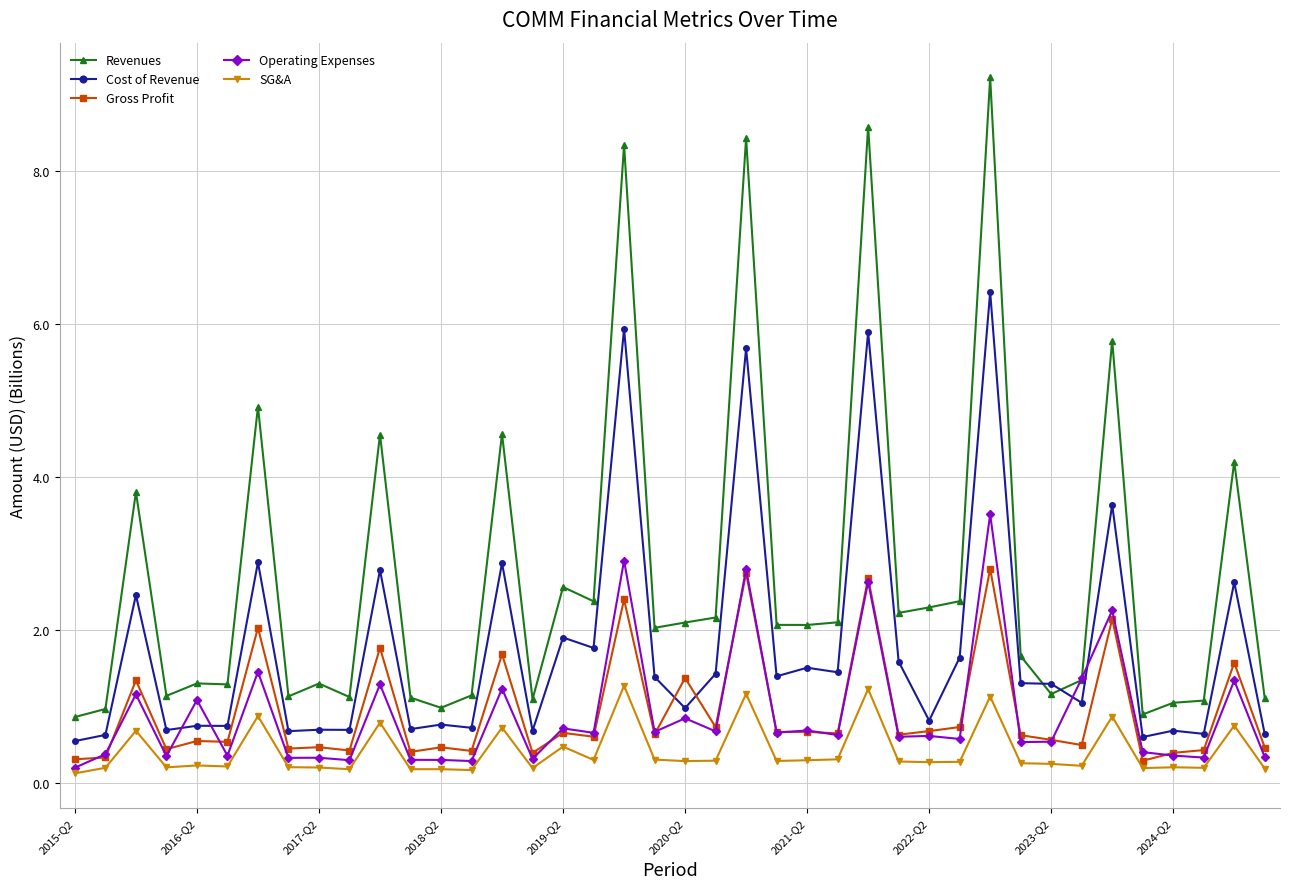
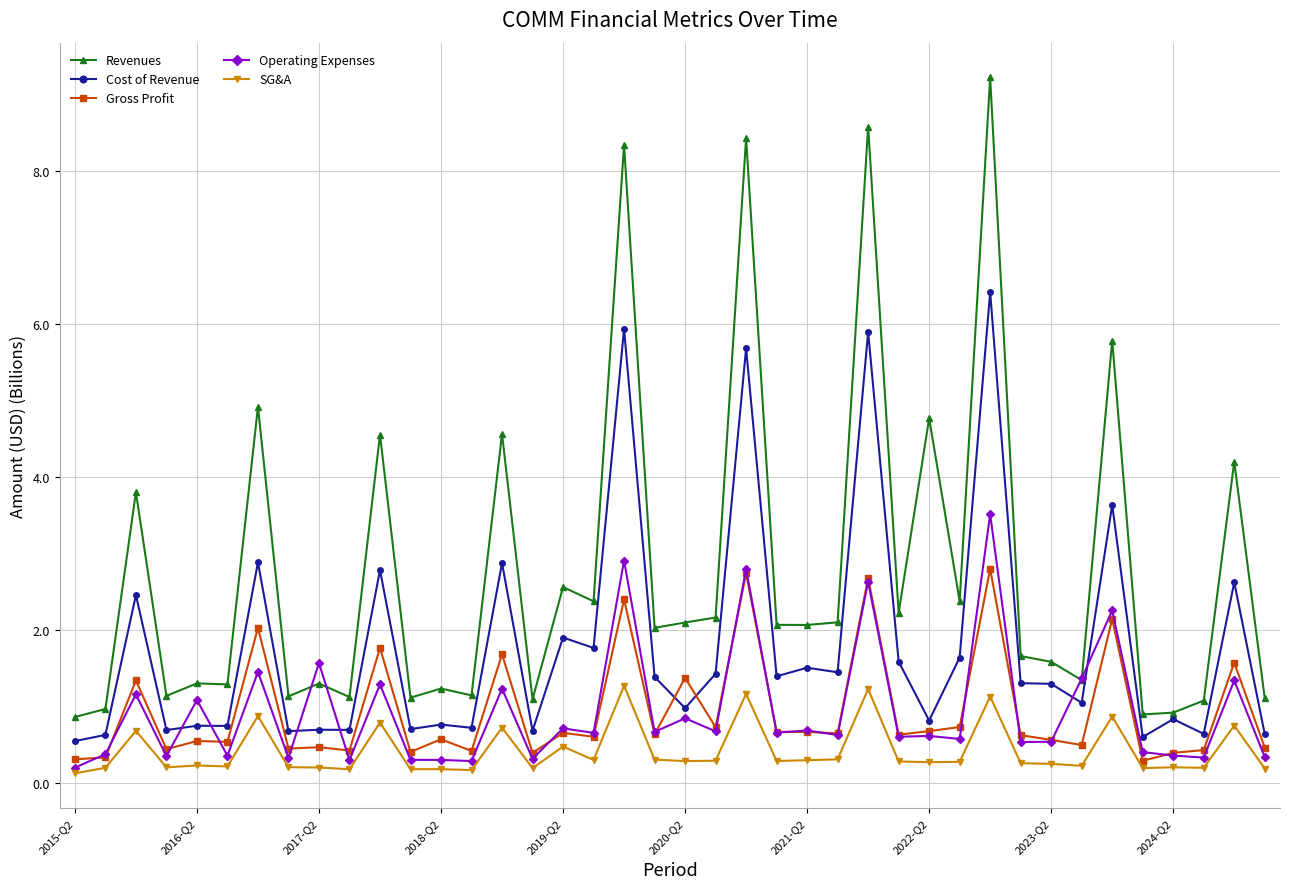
  {
    "Revenues": {
      "2015-Q2": 0.9,
      "2016-Q2": 1.3,
      "2017-Q2": 1.3,
-     "2018-Q2": 1.0,
+     "2018-Q2": 1.2,
      "2019-Q2": 2.6,
      "2020-Q2": 2.1,
      "2021-Q2": 2.1,
-     "2022-Q2": 2.3,
-     "2023-Q2": 1.2,
-     "2024-Q2": 1.1
+     "2022-Q2": 4.8,
+     "2023-Q2": 1.6,
+     "2024-Q2": 0.9
    },
    "Cost of Revenue": {
      "2015-Q2": 0.6,
      "2016-Q2": 0.8,
      "2017-Q2": 0.7,
      "2018-Q2": 0.8,
      "2019-Q2": 1.9,
      "2020-Q2": 1.0,
      "2021-Q2": 1.5,
      "2022-Q2": 0.8,
      "2023-Q2": 1.3,
-     "2024-Q2": 0.7
+     "2024-Q2": 0.8
    },
    "Gross Profit": {
      "2015-Q2": 0.3,
      "2016-Q2": 0.6,
      "2017-Q2": 0.5,
-     "2018-Q2": 0.5,
+     "2018-Q2": 0.6,
      "2019-Q2": 0.7,
      "2020-Q2": 1.4,
      "2022-Q2": 0.7,
      "2024-Q2": 0.4
    },
    "Operating Expenses": {
      "2015-Q2": 0.2,
      "2016-Q2": 1.1,
-     "2017-Q2": 0.3,
+     "2017-Q2": 1.6,
      "2018-Q2": 0.3,
      "2019-Q2": 0.7,
      "2020-Q2": 0.9,
      "2022-Q2": 0.6,
      "2024-Q2": 0.4
    },
    "SG&A": {
      "2015-Q2": 0.1,
      "2016-Q2": 0.2,
      "2017-Q2": 0.2,
      "2018-Q2": 0.2,
      "2019-Q2": 0.5,
      "2020-Q2": 0.3,
      "2021-Q2": 0.3,
      "2022-Q2": 0.3,
      "2023-Q2": 0.3,
      "2024-Q2": 0.2
    }
  }
